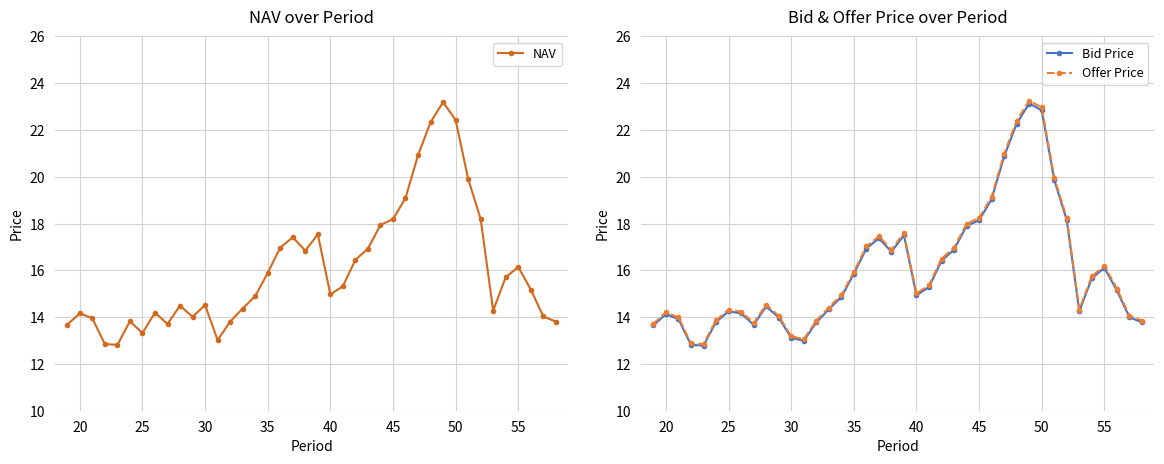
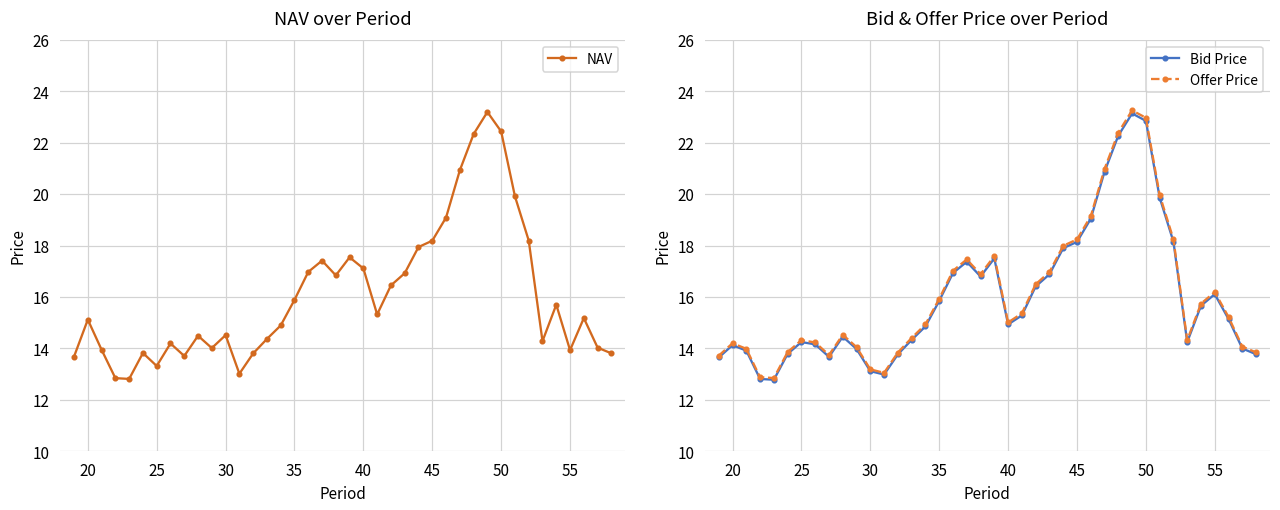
  {
    "NAV over Period": {
-     "20": 14.2,
+     "20": 15.1,
      "25": 13.3,
      "30": 14.5,
      "35": 15.9,
-     "40": 15.0,
+     "40": 17.1,
      "45": 18.2,
      "50": 22.4,
-     "55": 16.1
+     "55": 13.9
    },
    "Bid & Offer Price over Period": {
      "Bid Price": {
        "50": 22.8
      },
      "Offer Price": {
        "50": 23.0
      }
    }
  }
